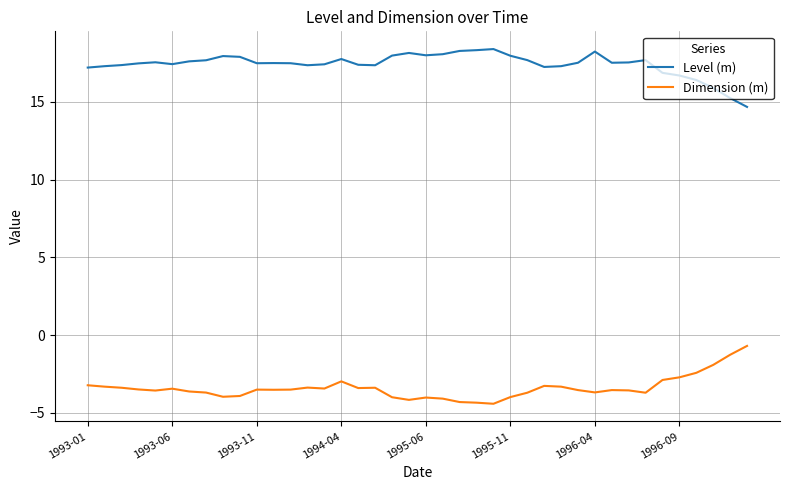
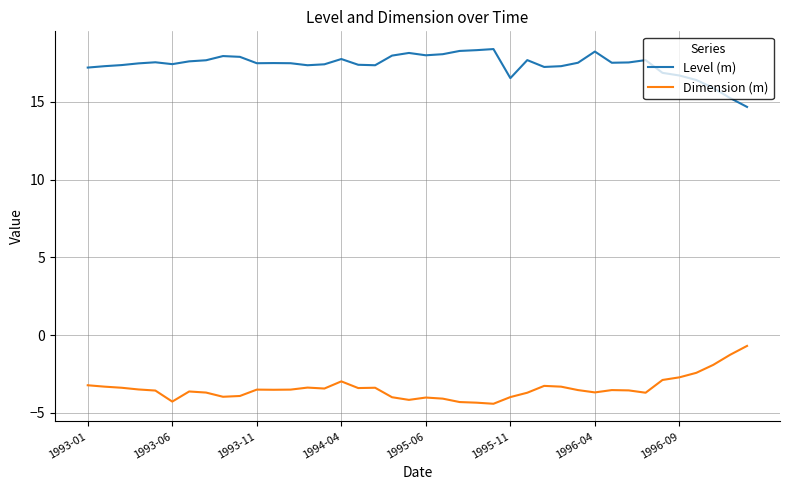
  {
    "Level (m)": {
      "1993-01": 17.2,
      "1993-06": 17.4,
      "1993-11": 17.5,
      "1994-04": 17.8,
      "1995-06": 18.0,
-     "1995-11": 18.0,
+     "1995-11": 16.5,
      "1996-04": 18.2
    },
    "Dimension (m)": {
      "1993-01": -3.2,
-     "1993-06": -3.4,
+     "1993-06": -4.3,
      "1993-11": -3.5,
      "1994-04": -3.0,
      "1995-06": -4.0,
      "1995-11": -4.0,
      "1996-04": -3.7,
      "1996-09": -2.7
    }
  }
